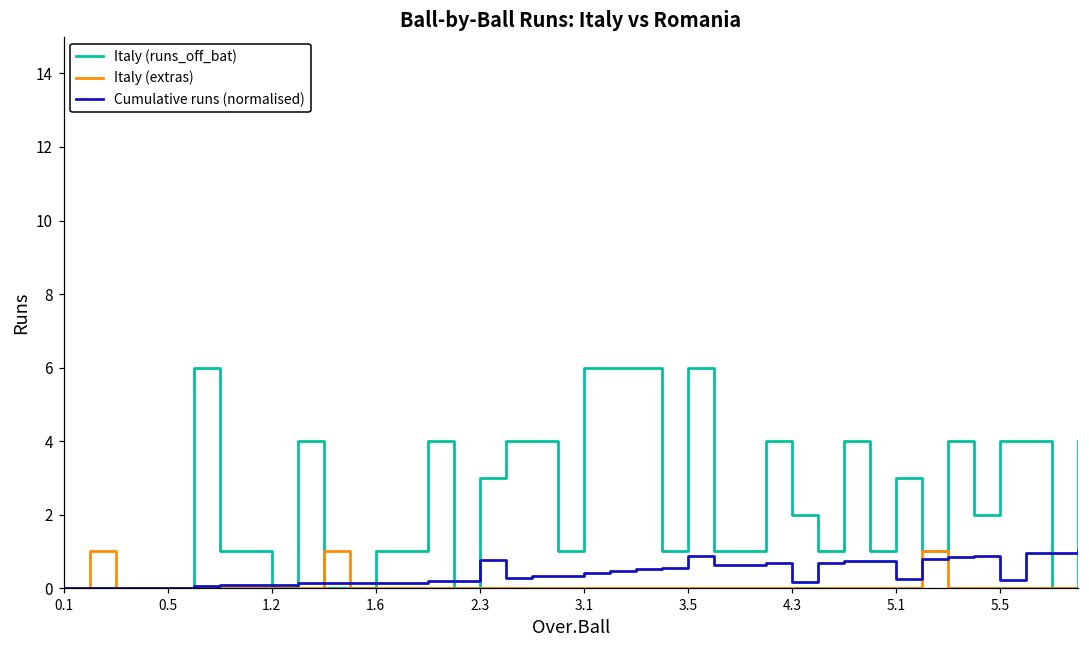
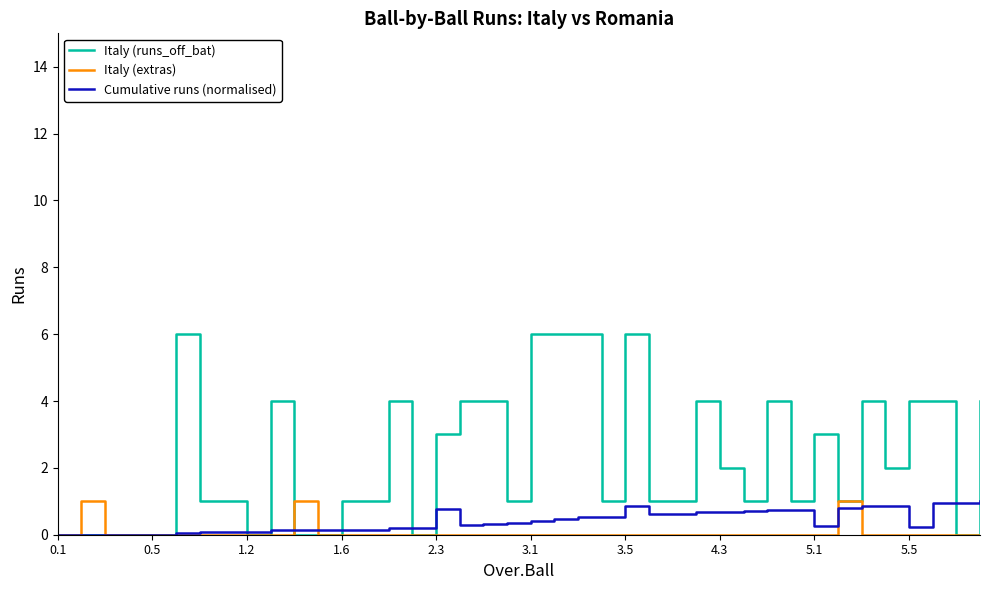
  {
    "Italy (runs_off_bat)": {
      "1.6": 1.0,
      "2.3": 3.0,
      "3.1": 6.0,
      "3.5": 6.0,
      "4.3": 2.0,
      "5.1": 3.0,
      "5.5": 4.0
    },
    "Italy (extras)": {
      "1.6": 0.0,
      "2.3": 0.0,
      "3.1": 0.0,
      "3.5": 0.0,
      "4.3": 0.0,
      "5.1": 0.0,
      "5.5": 0.0
    },
    "Cumulative runs (normalised)": {
      "1.2": 0.1,
      "1.6": 0.1,
      "2.3": 0.8,
      "3.1": 0.4,
      "3.5": 0.9,
-     "4.3": 0.2,
+     "4.3": 0.7,
      "5.1": 0.3,
      "5.5": 0.2
    }
  }
